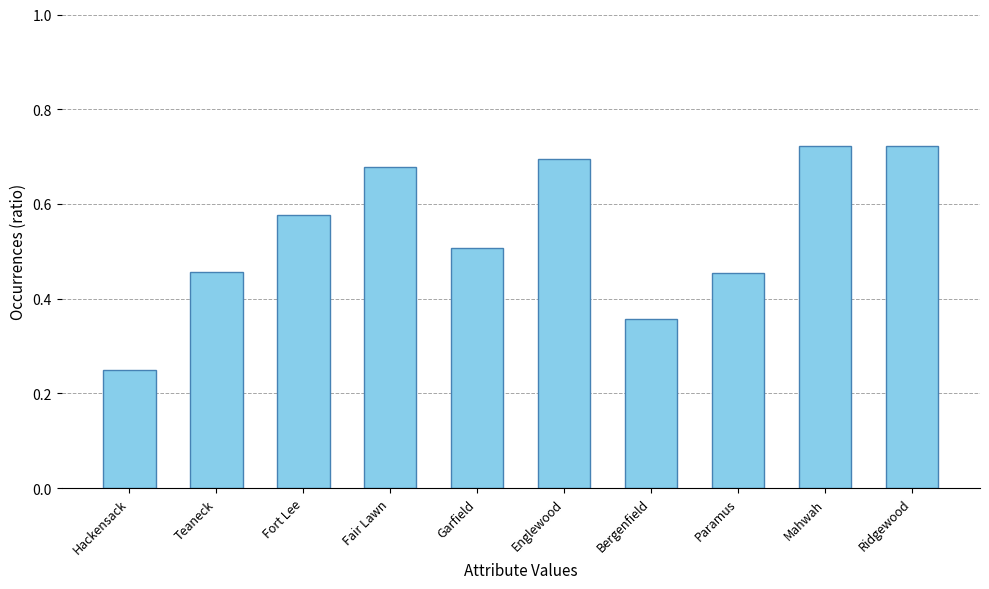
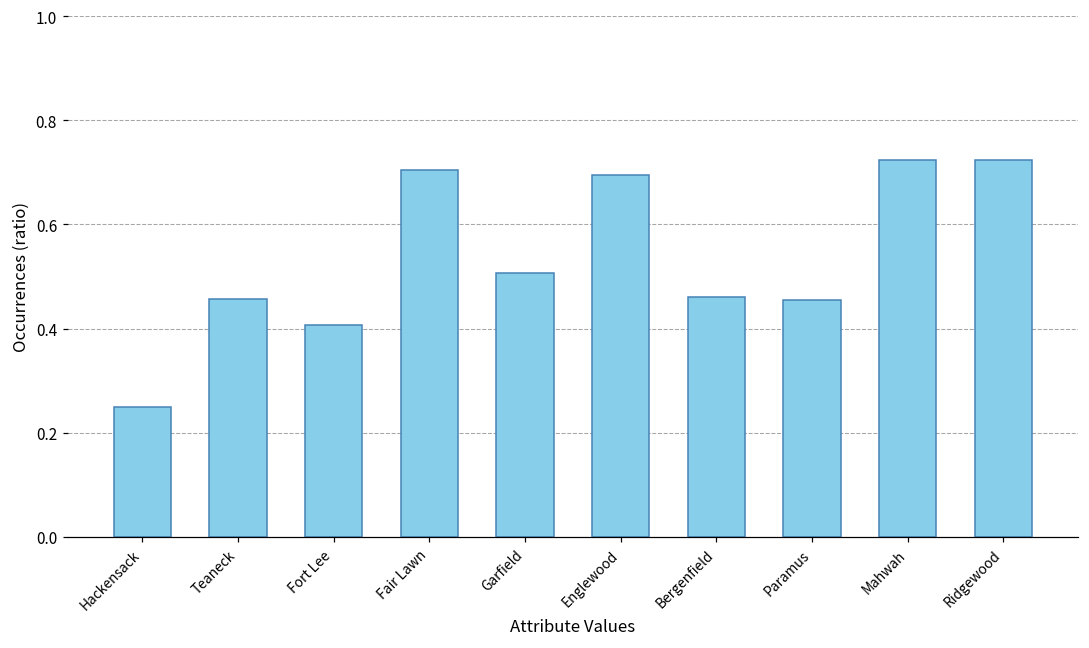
  {
    "Hackensack": 0.25,
    "Teaneck": 0.46,
-   "Fort Lee": 0.58,
-   "Fair Lawn": 0.68,
+   "Fort Lee": 0.41,
+   "Fair Lawn": 0.71,
    "Garfield": 0.51,
    "Englewood": 0.70,
-   "Bergenfield": 0.36,
+   "Bergenfield": 0.46,
    "Paramus": 0.45,
    "Mahwah": 0.72,
    "Ridgewood": 0.72
  }
